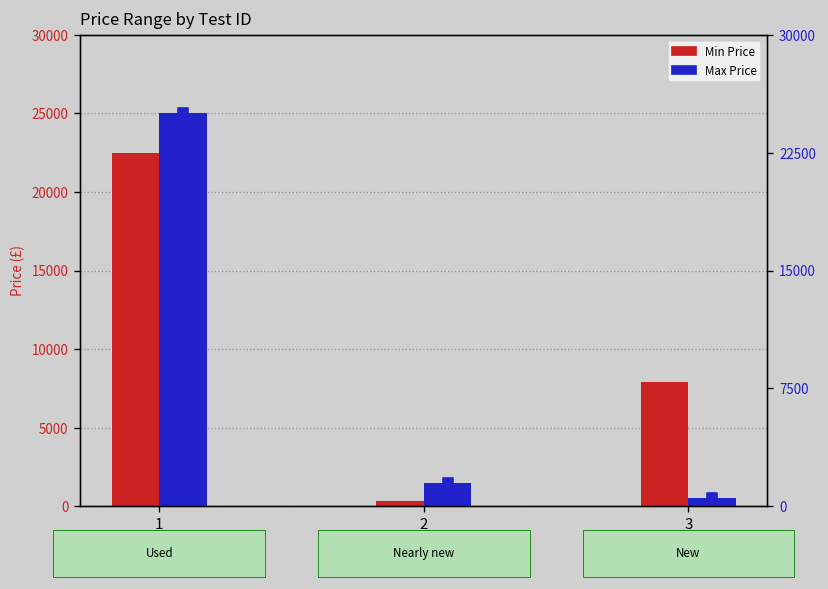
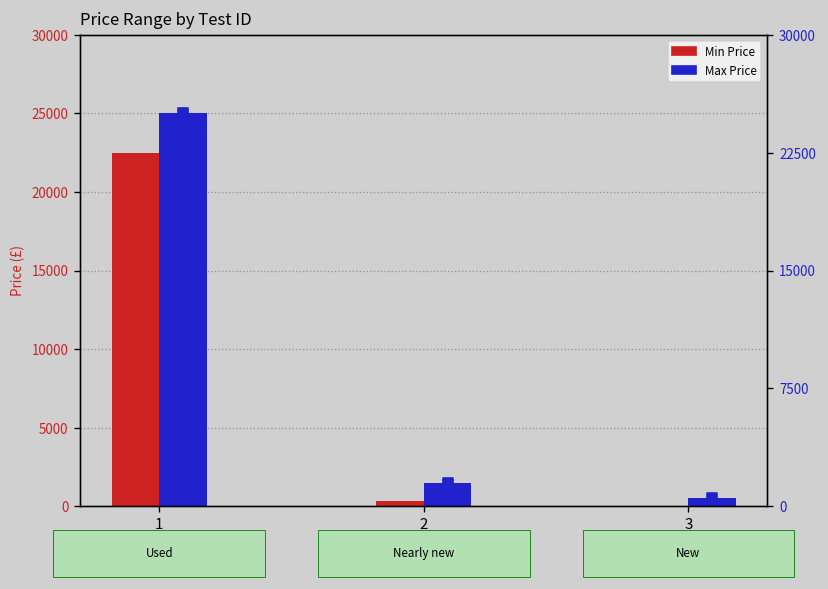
  {
    "Min Price": {
      "1 Audi A1": 22500,
      "2 BMW 1 Series": 300,
-     "3 Ford Edge": 7900
+     "3 Ford Edge": 0
    }
  }
